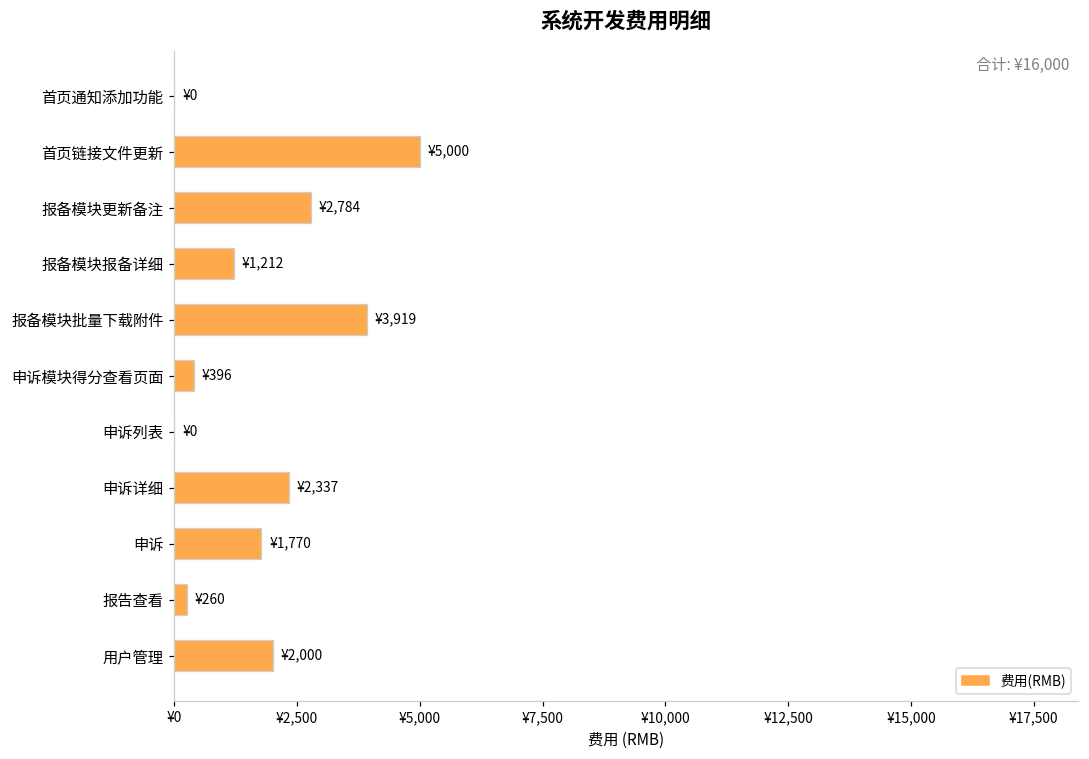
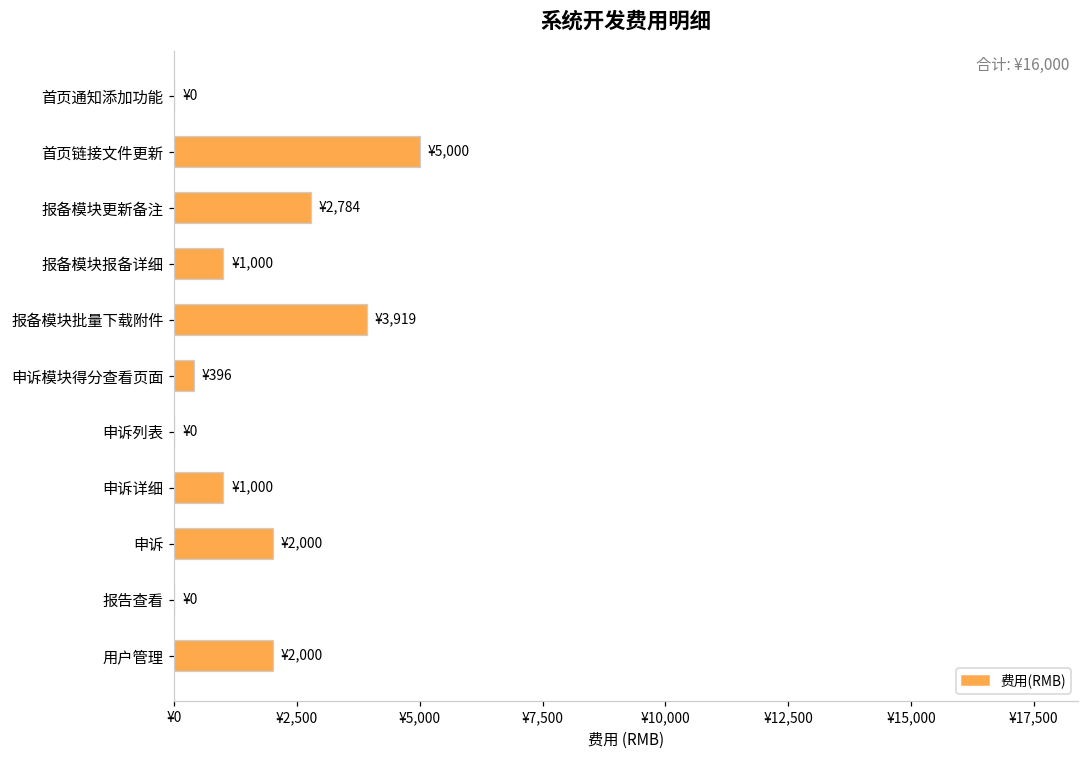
  {
    "首页通知添加功能": "¥0",
    "首页链接文件更新": "¥5,000",
    "报备模块更新备注": "¥2,784",
-   "报备模块报备详细": "¥1,212",
+   "报备模块报备详细": "¥1,000",
    "报备模块批量下载附件": "¥3,919",
    "申诉模块得分查看页面": "¥396",
    "申诉列表": "¥0",
-   "申诉详细": "¥2,337",
-   "申诉": "¥1,770",
-   "报告查看": "¥260",
+   "申诉详细": "¥1,000",
+   "申诉": "¥2,000",
+   "报告查看": "¥0",
    "用户管理": "¥2,000"
  }
